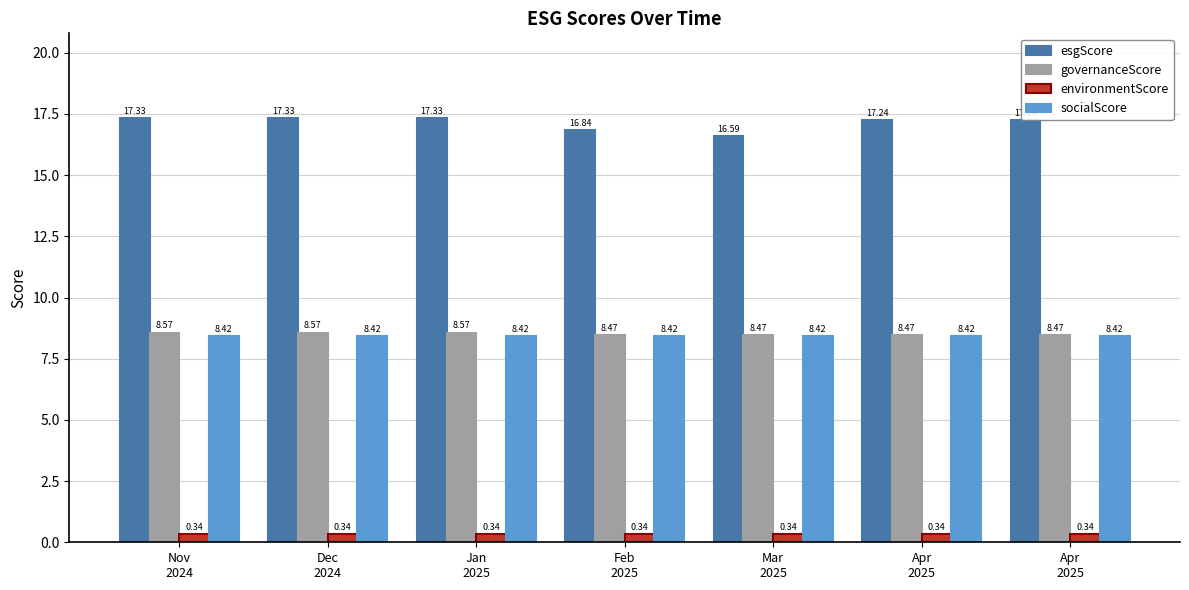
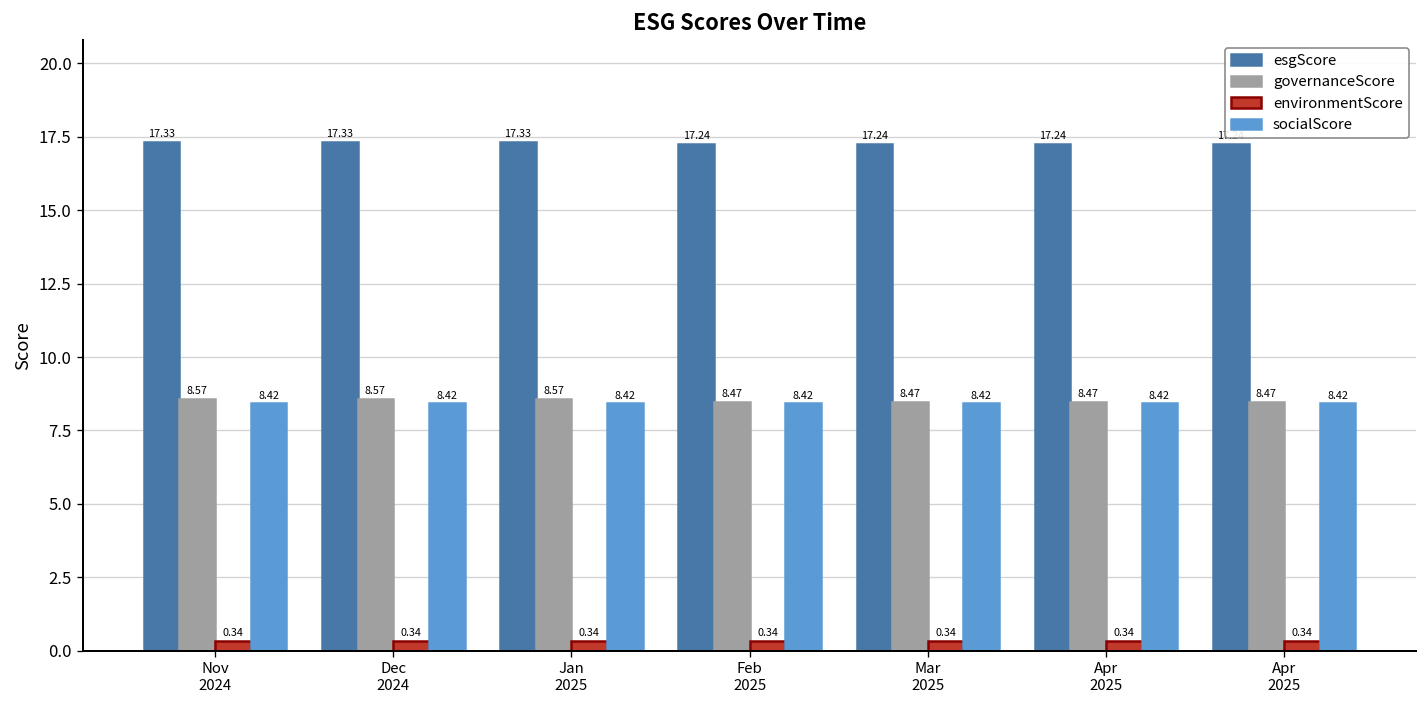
  {
    "esgScore": {
      "Nov 2024": 17.33,
      "Dec 2024": 17.33,
      "Jan 2025": 17.33,
-     "Feb 2025": 16.84,
-     "Mar 2025": 16.59
+     "Feb 2025": 17.24,
+     "Mar 2025": 17.24
    },
    "governanceScore": {
      "Nov 2024": 8.57,
      "Dec 2024": 8.57,
      "Jan 2025": 8.57,
      "Feb 2025": 8.47,
      "Mar 2025": 8.47
    },
    "environmentScore": {
      "Nov 2024": 0.34,
      "Dec 2024": 0.34,
      "Jan 2025": 0.34,
      "Feb 2025": 0.34,
      "Mar 2025": 0.34
    },
    "socialScore": {
      "Nov 2024": 8.42,
      "Dec 2024": 8.42,
      "Jan 2025": 8.42,
      "Feb 2025": 8.42,
      "Mar 2025": 8.42
    }
  }
